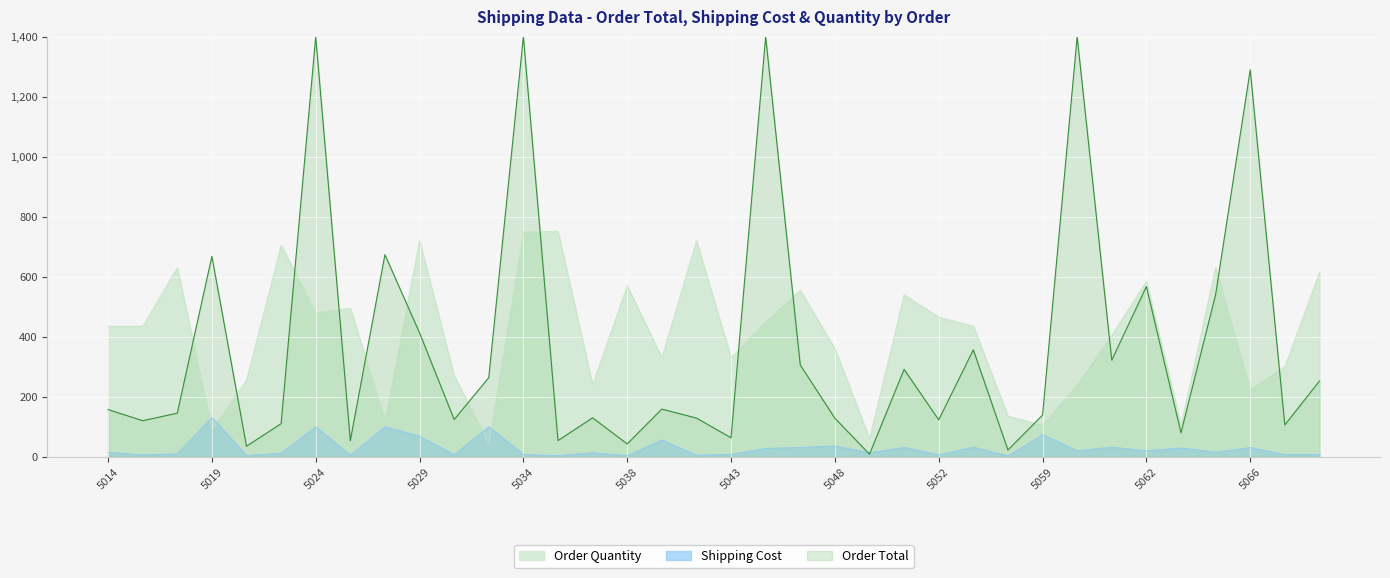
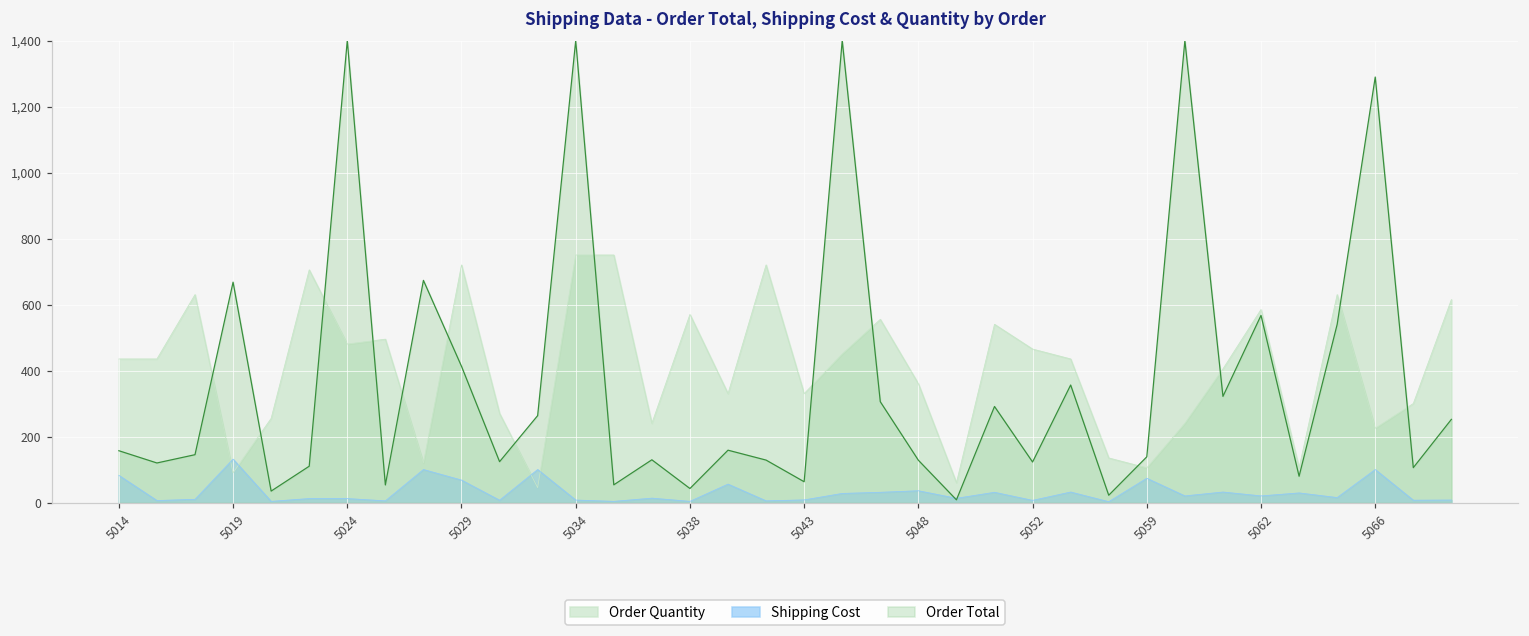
  {
    "Shipping Cost": {
-     "5014": 10,
+     "5014": 80,
      "5019": 130,
-     "5024": 100,
+     "5024": 10,
      "5029": 70,
      "5034": 10,
      "5038": 0,
      "5043": 10,
      "5048": 40,
      "5052": 10,
      "5059": 70,
      "5062": 20,
-     "5066": 30
+     "5066": 100
    }
  }
